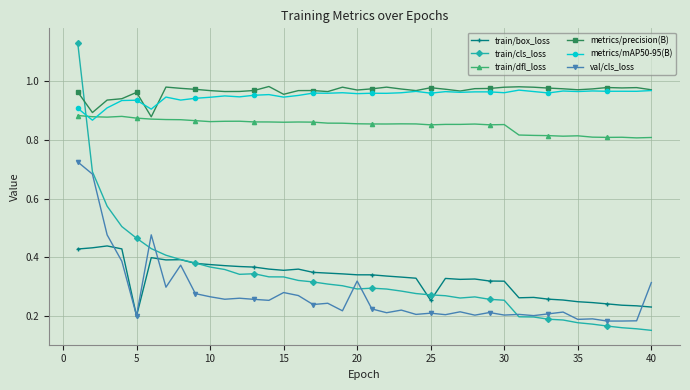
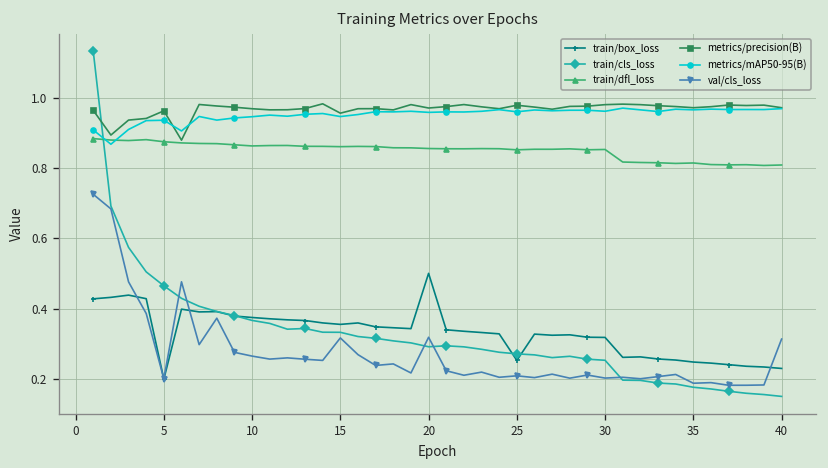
  {
    "train/box_loss": {
      "15": 0.36,
-     "20": 0.34,
+     "20": 0.50,
      "25": 0.25,
      "30": 0.32,
      "35": 0.25,
      "40": 0.23
    },
    "val/cls_loss": {
      "10": 0.26,
-     "15": 0.28,
+     "15": 0.32,
      "20": 0.32,
      "25": 0.21,
      "30": 0.20,
      "35": 0.19,
      "40": 0.31
    }
  }
